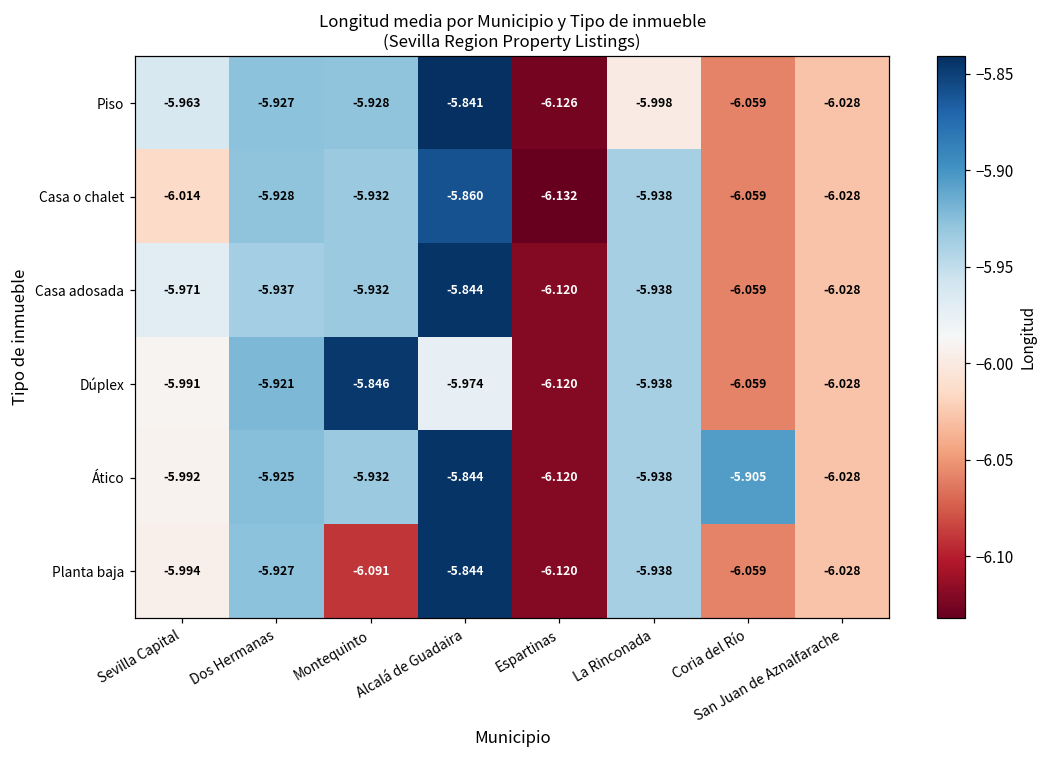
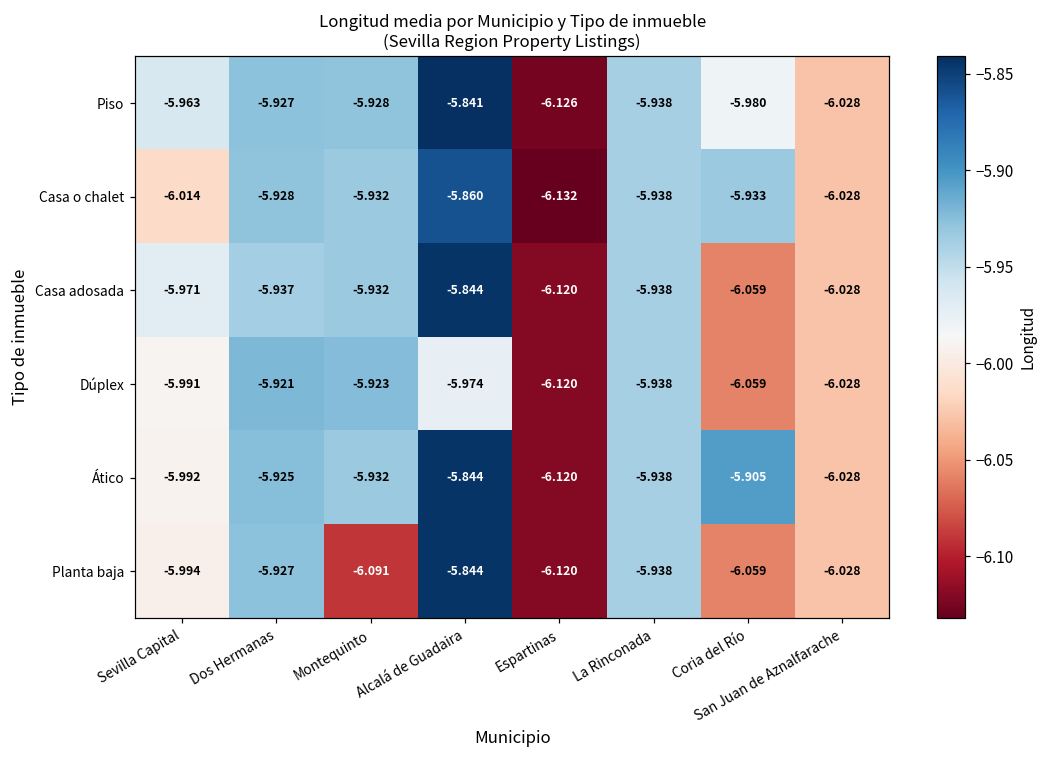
  {
    "Piso": {
      "Sevilla Capital": -5.963,
      "Dos Hermanas": -5.927,
      "Montequinto": -5.928,
      "Alcalá de Guadaira": -5.841,
      "Espartinas": -6.126,
-     "La Rinconada": -5.998,
-     "Coria del Río": -6.059,
+     "La Rinconada": -5.938,
+     "Coria del Río": -5.980,
      "San Juan de Aznalfarache": -6.028
    },
    "Casa o chalet": {
      "Sevilla Capital": -6.014,
      "Dos Hermanas": -5.928,
      "Montequinto": -5.932,
      "Alcalá de Guadaira": -5.860,
      "Espartinas": -6.132,
      "La Rinconada": -5.938,
-     "Coria del Río": -6.059,
+     "Coria del Río": -5.933,
      "San Juan de Aznalfarache": -6.028
    },
    "Casa adosada": {
      "Sevilla Capital": -5.971,
      "Dos Hermanas": -5.937,
      "Montequinto": -5.932,
      "Alcalá de Guadaira": -5.844,
      "Espartinas": -6.120,
      "La Rinconada": -5.938,
      "Coria del Río": -6.059,
      "San Juan de Aznalfarache": -6.028
    },
    "Dúplex": {
      "Sevilla Capital": -5.991,
      "Dos Hermanas": -5.921,
-     "Montequinto": -5.846,
+     "Montequinto": -5.923,
      "Alcalá de Guadaira": -5.974,
      "Espartinas": -6.120,
      "La Rinconada": -5.938,
      "Coria del Río": -6.059,
      "San Juan de Aznalfarache": -6.028
    },
    "Ático": {
      "Sevilla Capital": -5.992,
      "Dos Hermanas": -5.925,
      "Montequinto": -5.932,
      "Alcalá de Guadaira": -5.844,
      "Espartinas": -6.120,
      "La Rinconada": -5.938,
      "Coria del Río": -5.905,
      "San Juan de Aznalfarache": -6.028
    },
    "Planta baja": {
      "Sevilla Capital": -5.994,
      "Dos Hermanas": -5.927,
      "Montequinto": -6.091,
      "Alcalá de Guadaira": -5.844,
      "Espartinas": -6.120,
      "La Rinconada": -5.938,
      "Coria del Río": -6.059,
      "San Juan de Aznalfarache": -6.028
    }
  }
